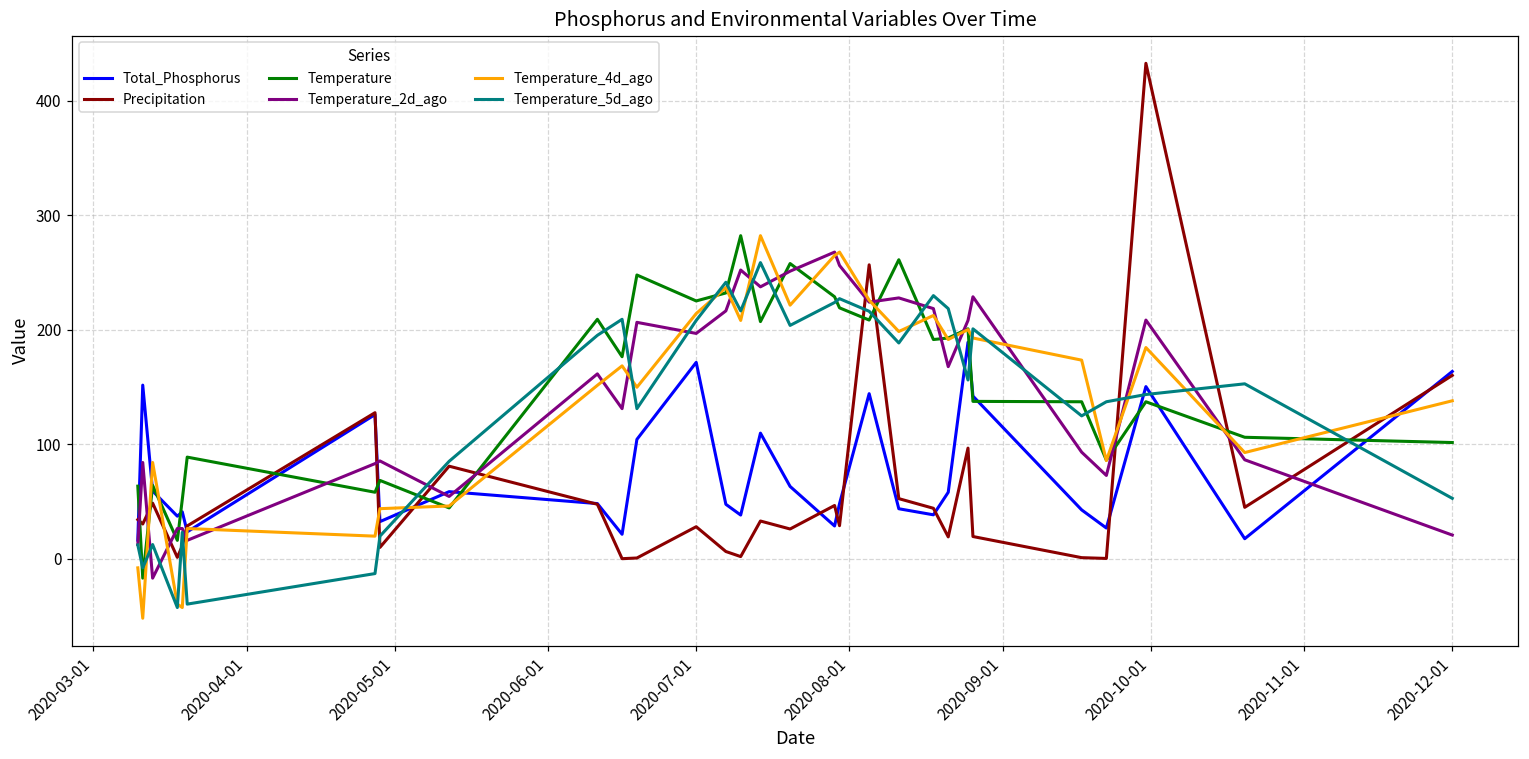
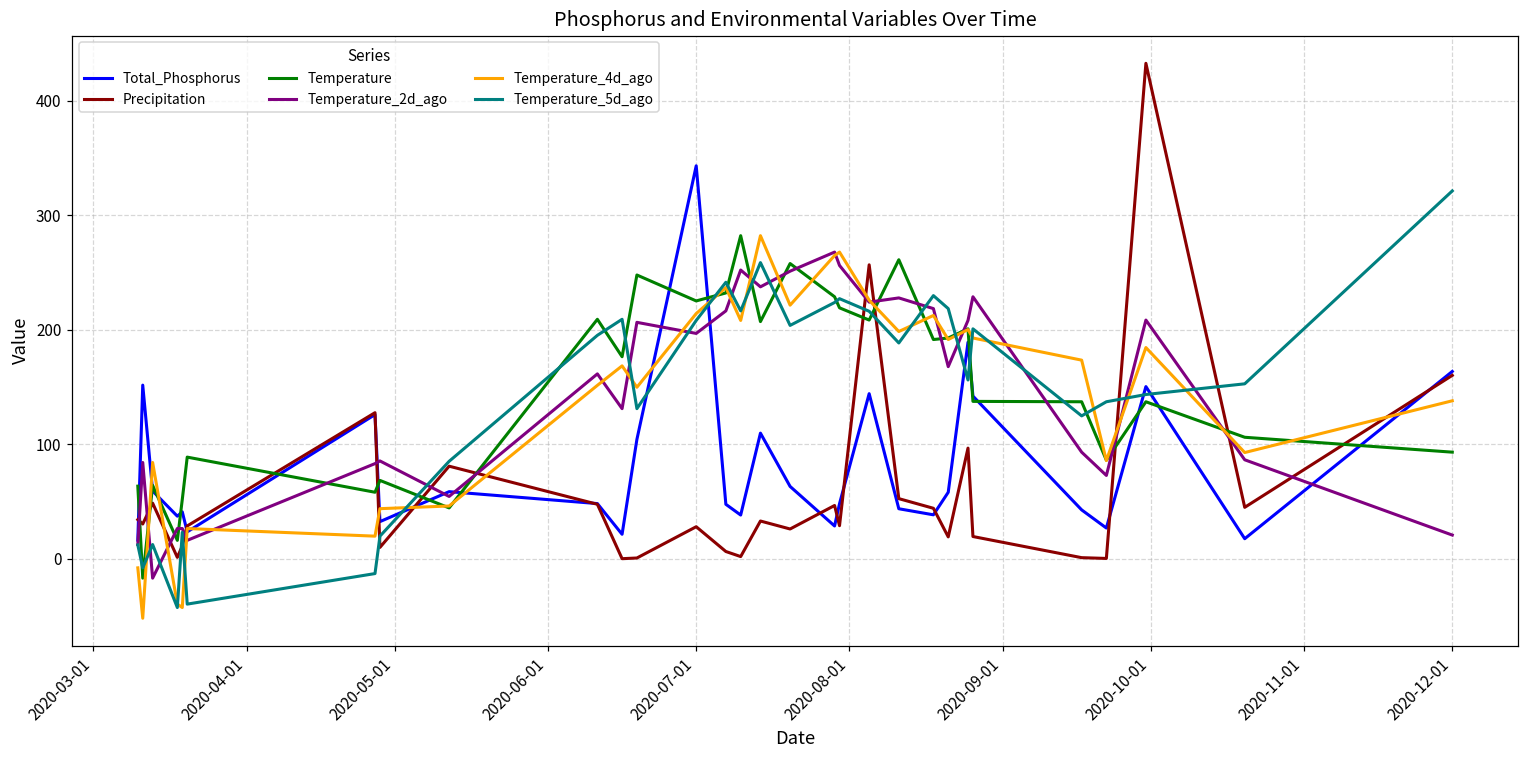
  {
    "Total_Phosphorus": {
-     "2020-07-01": 171,
+     "2020-07-01": 343,
      "2020-12-01": 163
    },
    "Precipitation": {
      "2020-07-01": 28,
      "2020-12-01": 160
    },
    "Temperature": {
      "2020-07-01": 225,
-     "2020-12-01": 101
+     "2020-12-01": 93
    },
    "Temperature_2d_ago": {
      "2020-07-01": 197,
      "2020-12-01": 21
    },
    "Temperature_4d_ago": {
      "2020-07-01": 214,
      "2020-12-01": 138
    },
    "Temperature_5d_ago": {
      "2020-07-01": 208,
-     "2020-12-01": 53
+     "2020-12-01": 321
    }
  }
